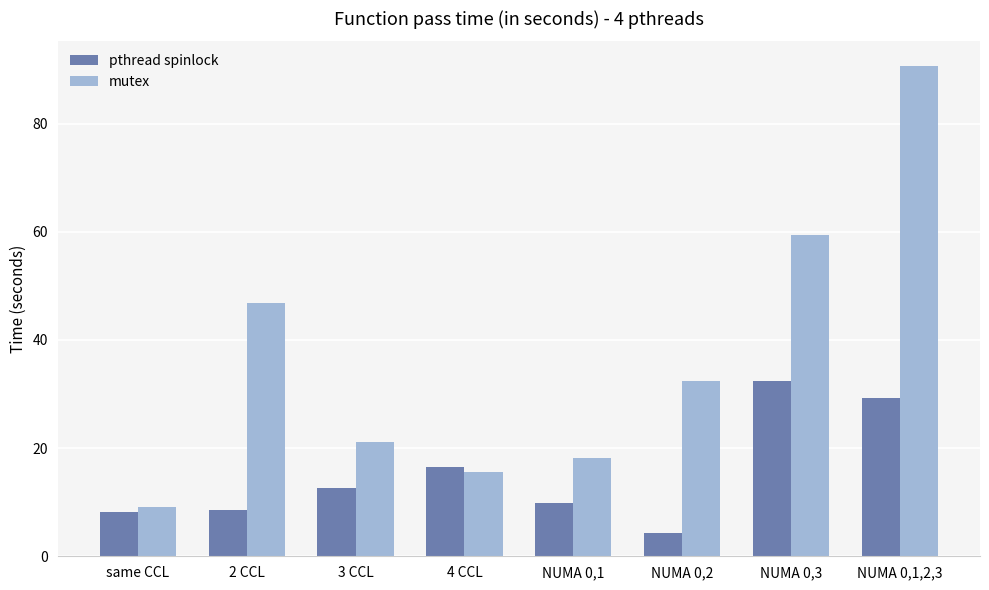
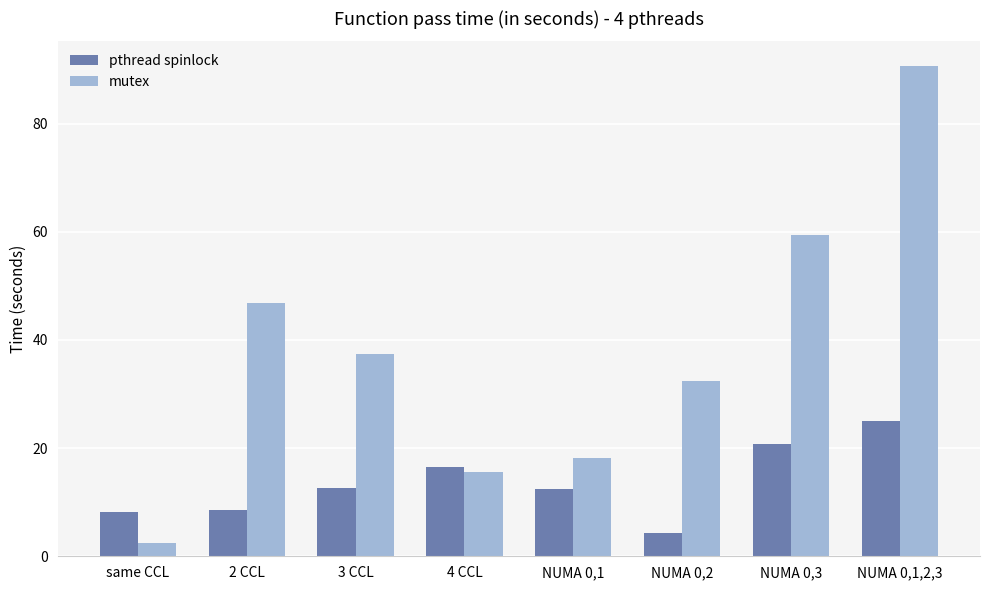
  {
    "pthread spinlock": {
      "same CCL": 8,
      "2 CCL": 9,
      "3 CCL": 13,
      "4 CCL": 16,
-     "NUMA 0,1": 10,
+     "NUMA 0,1": 12,
      "NUMA 0,2": 4,
-     "NUMA 0,3": 32,
-     "NUMA 0,1,2,3": 29
+     "NUMA 0,3": 21,
+     "NUMA 0,1,2,3": 25
    },
    "mutex": {
-     "same CCL": 9,
+     "same CCL": 2,
      "2 CCL": 47,
-     "3 CCL": 21,
+     "3 CCL": 37,
      "4 CCL": 16,
      "NUMA 0,1": 18,
      "NUMA 0,2": 32,
      "NUMA 0,3": 59,
      "NUMA 0,1,2,3": 91
    }
  }
